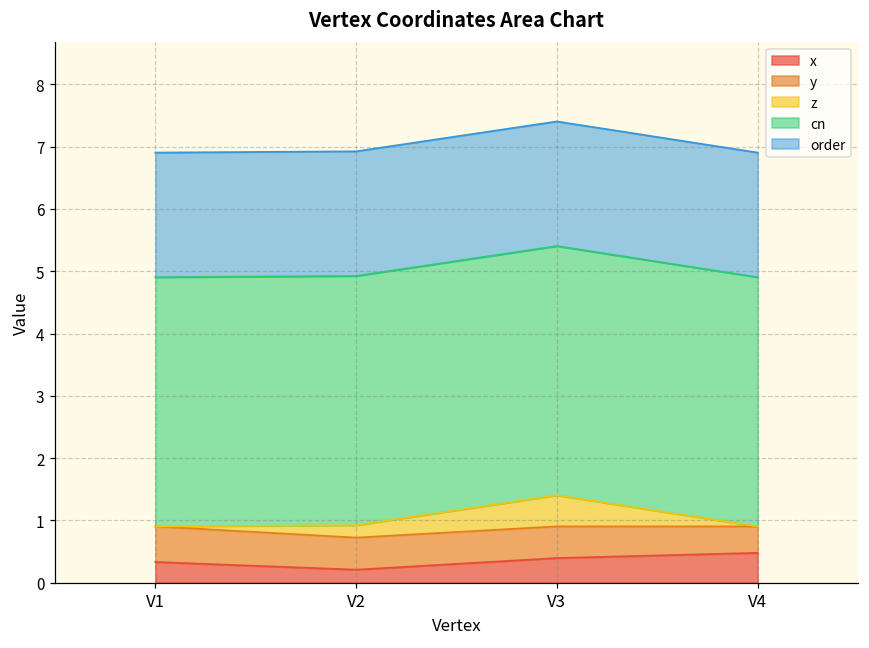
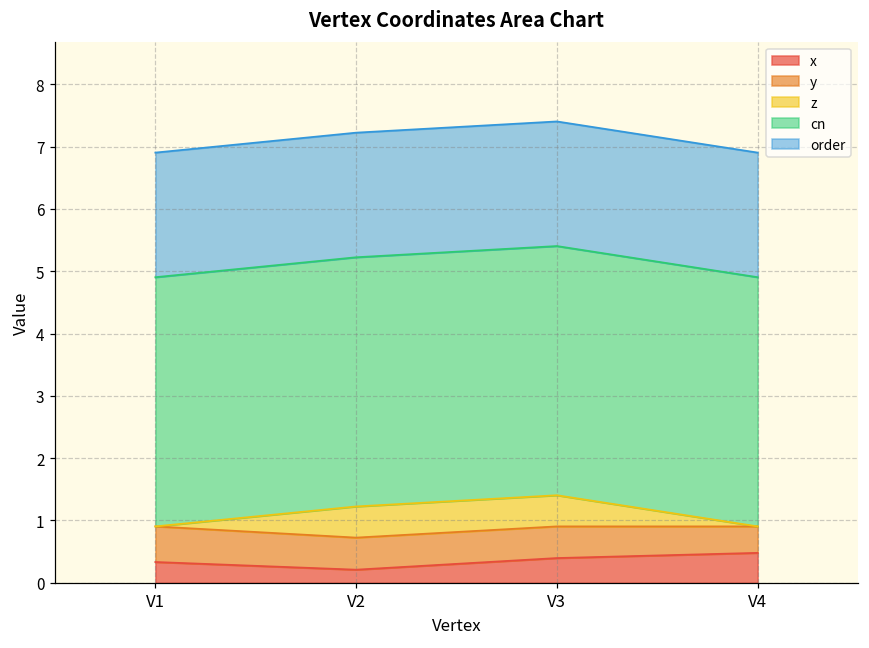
  {
    "z": {
-     "V2": 0.2,
+     "V2": 0.5,
      "V3": 0.5
    },
    "cn": {
      "V1": 4.0,
      "V2": 4.0,
      "V3": 4.0,
      "V4": 4.0
    },
    "order": {
      "V1": 2.0,
      "V2": 2.0,
      "V3": 2.0,
      "V4": 2.0
    }
  }
